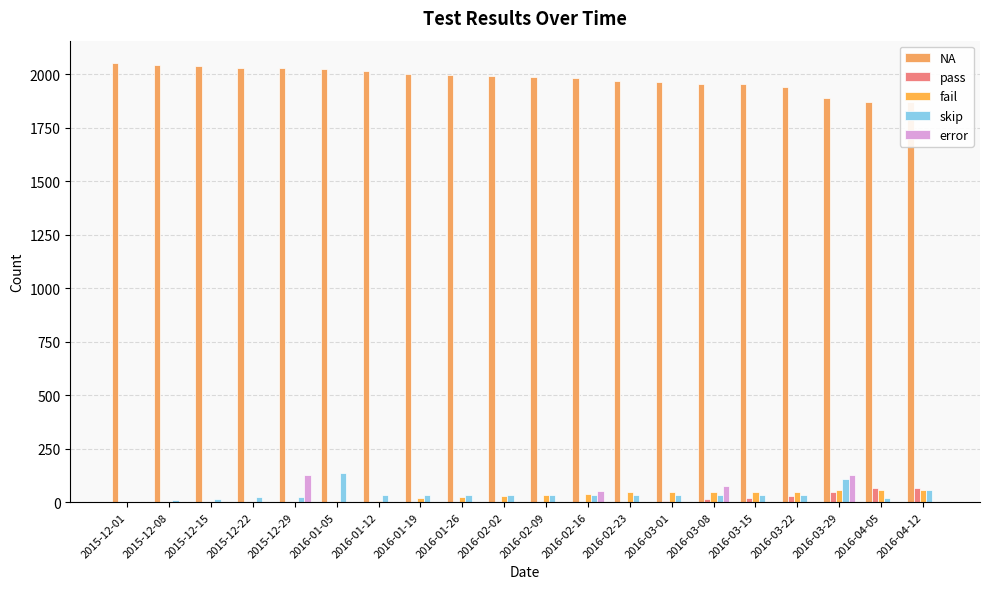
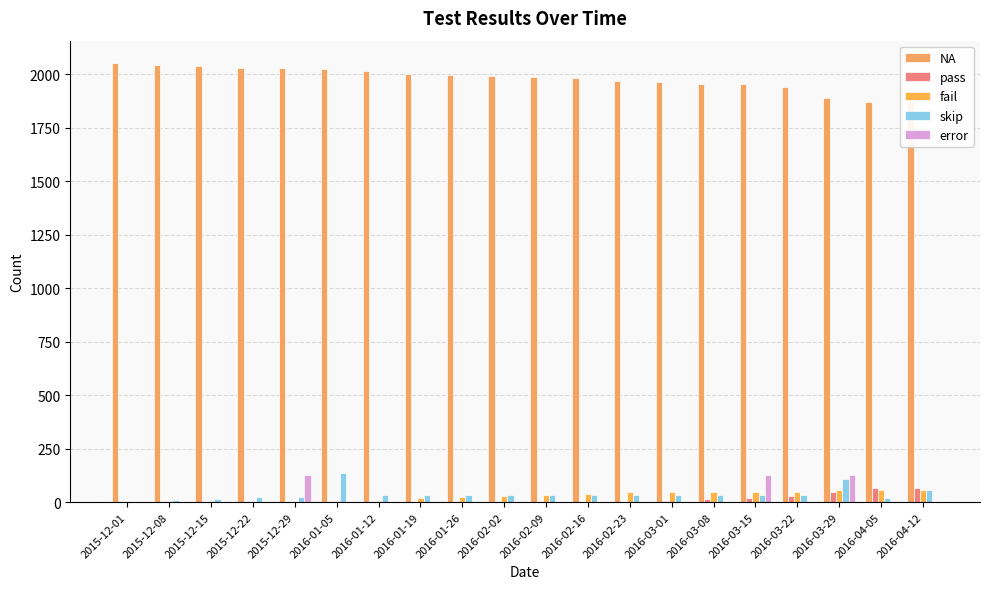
  {
    "skip": {
      "2015-12-01": 0,
      "2015-12-15": 20,
      "2015-12-22": 20,
      "2015-12-29": 20,
      "2016-01-05": 140,
      "2016-01-12": 30,
      "2016-01-19": 30,
      "2016-01-26": 30,
      "2016-02-02": 30,
      "2016-02-09": 30,
      "2016-02-16": 30,
      "2016-02-23": 30,
      "2016-03-01": 30,
      "2016-03-08": 30,
      "2016-03-15": 30,
      "2016-03-22": 30,
      "2016-03-29": 110,
      "2016-04-05": 20,
      "2016-04-12": 60
    },
    "error": {
      "2015-12-01": 0,
      "2015-12-08": 0,
      "2015-12-15": 0,
      "2015-12-22": 0,
      "2015-12-29": 130,
-     "2016-02-16": 50,
-     "2016-03-08": 80,
-     "2016-03-15": 0,
+     "2016-02-16": 0,
+     "2016-03-08": 0,
+     "2016-03-15": 130,
      "2016-03-29": 130
    }
  }
